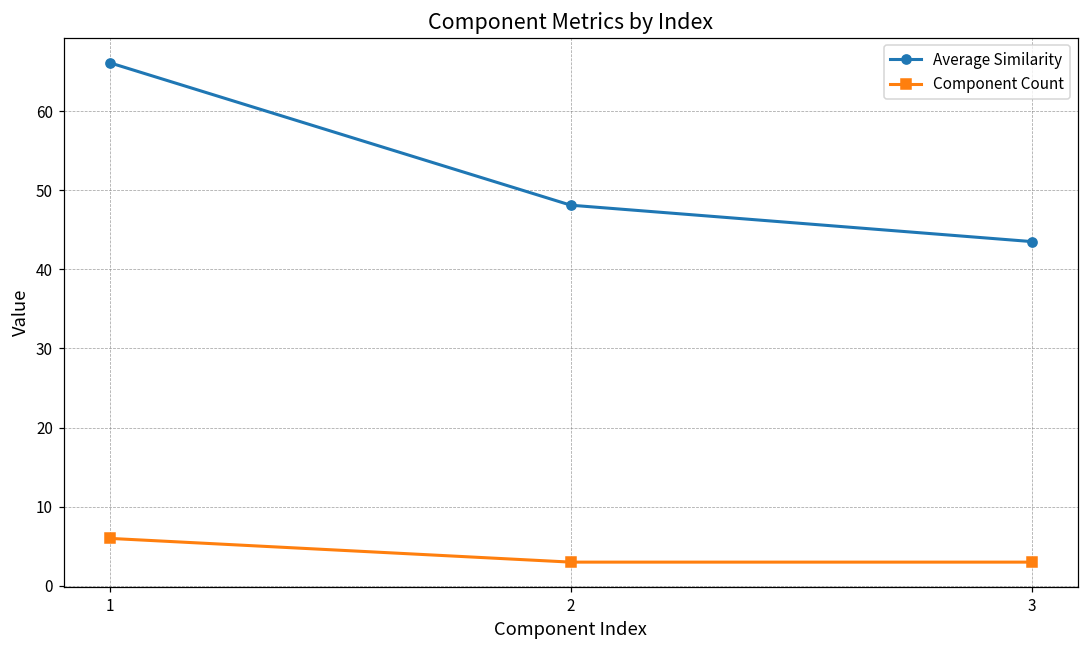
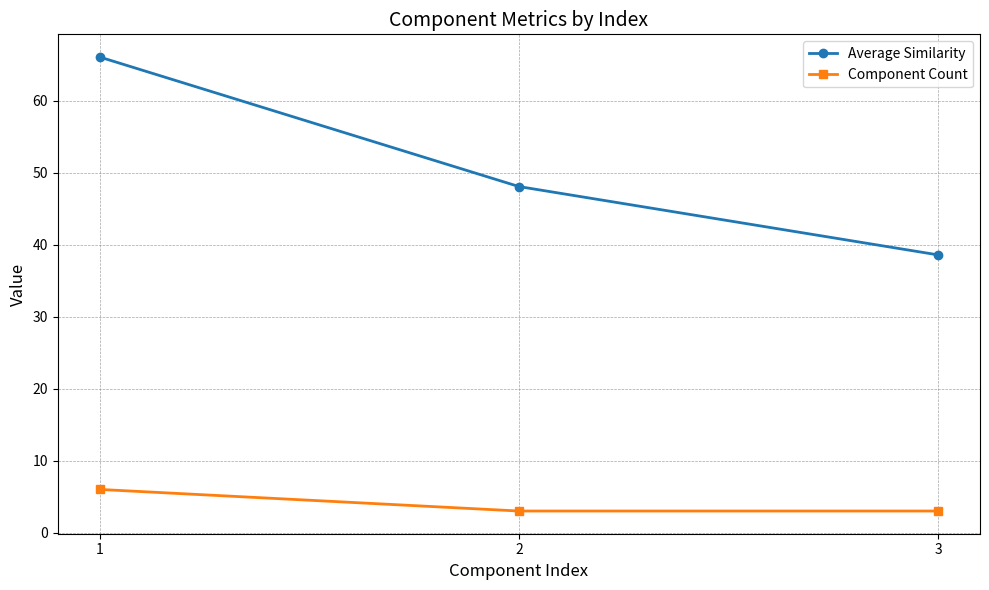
  {
    "Average Similarity": {
      "1": 66,
      "2": 48,
-     "3": 44
+     "3": 39
    },
    "Component Count": {
      "1": 6,
      "2": 3,
      "3": 3
    }
  }
